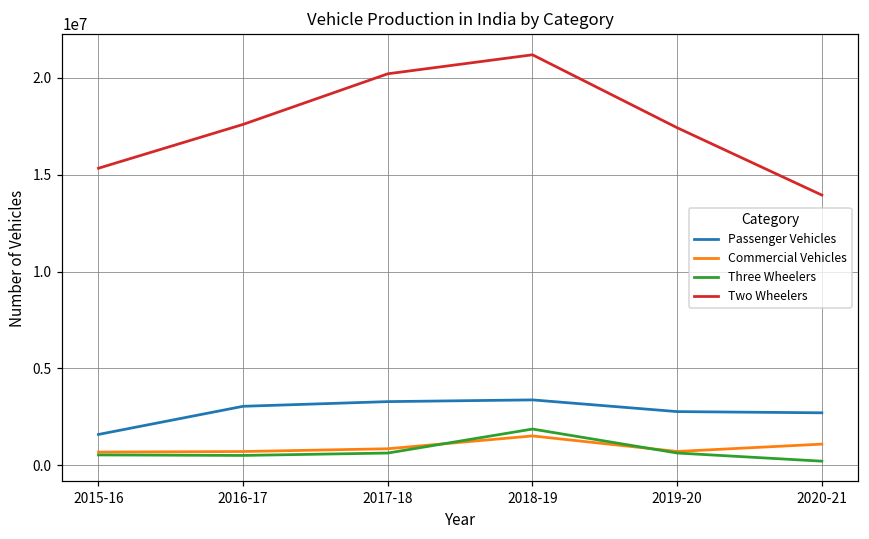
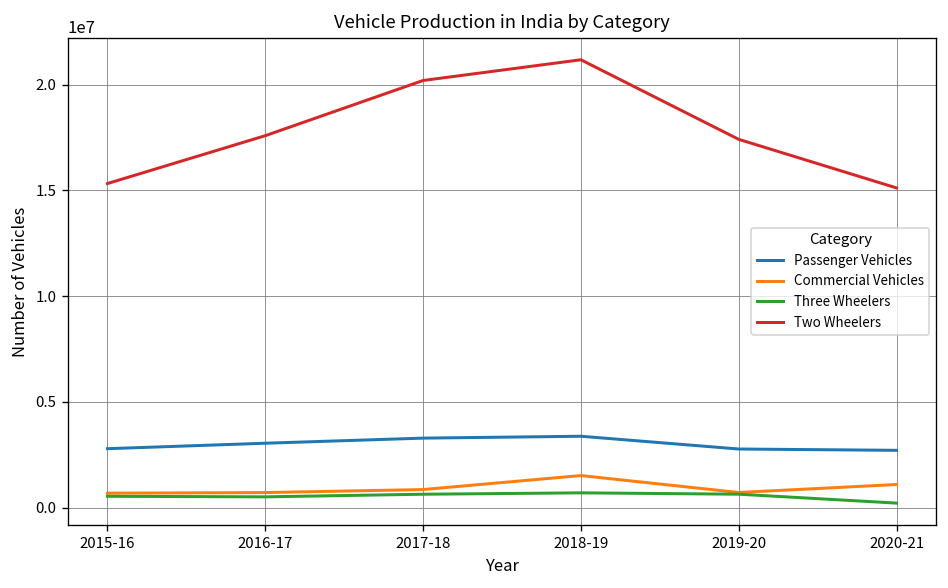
  {
    "Passenger Vehicles": {
-     "2015-16": 1600000,
+     "2015-16": 2800000,
      "2016-17": 3000000,
      "2017-18": 3300000,
      "2018-19": 3400000,
      "2019-20": 2800000,
      "2020-21": 2700000
    },
    "Commercial Vehicles": {
      "2015-16": 700000,
      "2016-17": 700000,
      "2017-18": 900000,
      "2018-19": 1500000,
      "2020-21": 1100000
    },
    "Three Wheelers": {
      "2015-16": 500000,
      "2016-17": 500000,
      "2017-18": 600000,
-     "2018-19": 1900000,
+     "2018-19": 700000,
      "2020-21": 200000
    },
    "Two Wheelers": {
      "2015-16": 15300000,
      "2016-17": 17600000,
      "2017-18": 20200000,
      "2018-19": 21200000,
      "2019-20": 17400000,
-     "2020-21": 13900000
+     "2020-21": 15100000
    }
  }
